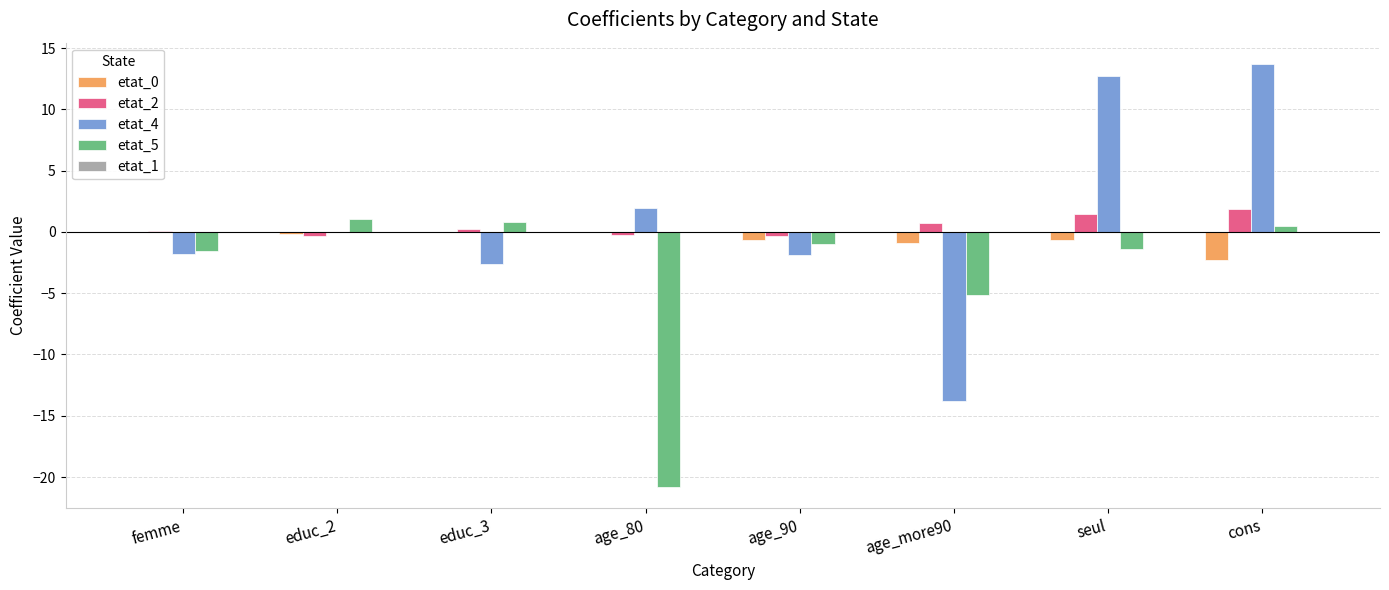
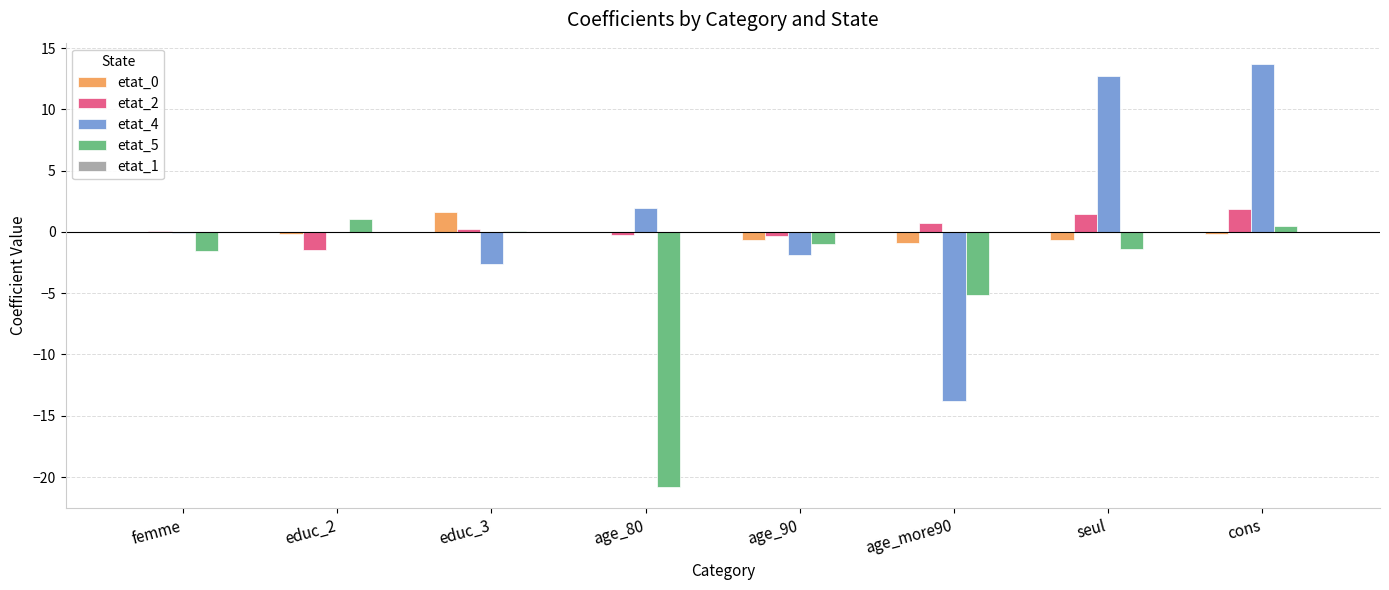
  {
    "etat_0": {
      "femme": 0.0,
-     "educ_3": 0.0,
+     "educ_3": 1.6,
      "age_90": -0.6,
      "age_more90": -0.9,
      "seul": -0.7,
-     "cons": -2.3
+     "cons": -0.1
    },
    "etat_2": {
-     "educ_2": -0.3,
+     "educ_2": -1.5,
      "educ_3": 0.3,
      "age_80": -0.2,
      "age_90": -0.3,
      "age_more90": 0.7,
      "seul": 1.5,
      "cons": 1.8
    },
    "etat_4": {
-     "femme": -1.8,
+     "femme": -0.1,
      "educ_3": -2.6,
      "age_80": 1.9,
      "age_90": -1.9,
      "age_more90": -13.8,
      "seul": 12.7,
      "cons": 13.7
    },
    "etat_5": {
      "femme": -1.5,
      "educ_2": 1.1,
-     "educ_3": 0.8,
+     "educ_3": 0.1,
      "age_80": -20.8,
      "age_90": -1.0,
      "age_more90": -5.1,
      "seul": -1.4,
      "cons": 0.5
    },
    "etat_1": {
      "femme": 0.0,
      "educ_2": 0.0,
      "educ_3": 0.0,
      "age_80": 0.0,
      "age_90": 0.0,
      "age_more90": 0.0,
      "seul": 0.0,
      "cons": 0.0
    }
  }
